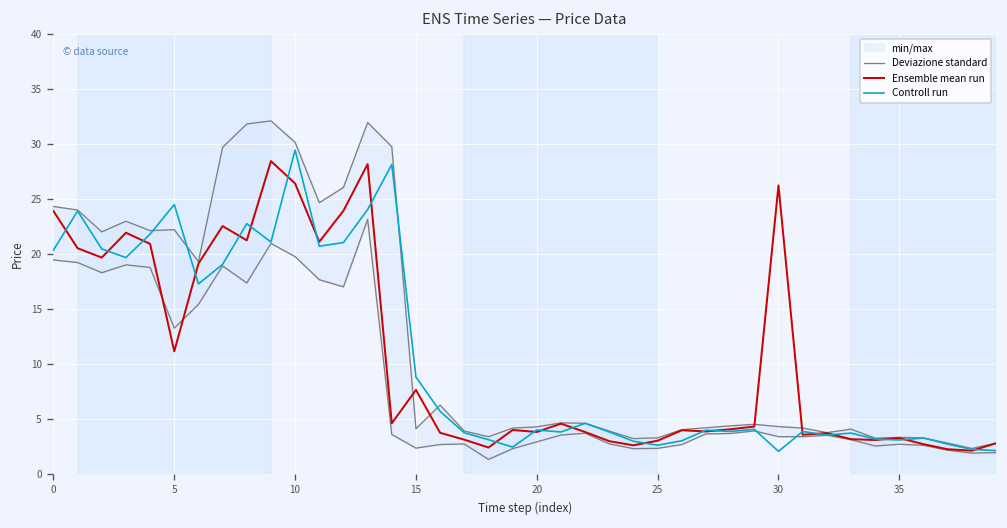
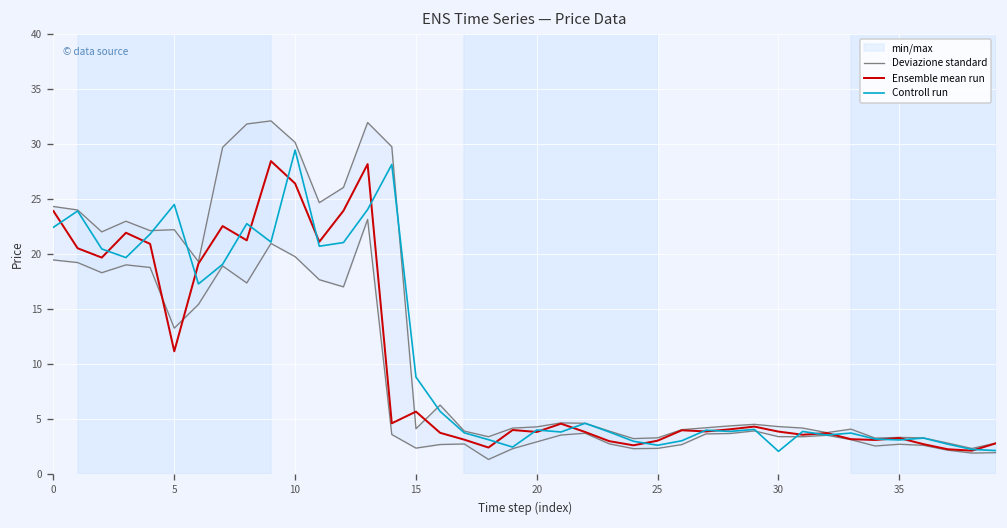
  {
    "min/max": {
      "0": 24,
      "5": 22,
      "10": 30,
      "15": 4,
      "20": 4,
      "30": 4
    },
    "Ensemble mean run": {
      "0": 24,
      "5": 11,
      "10": 26,
-     "15": 8,
-     "30": 26
+     "15": 6,
+     "30": 4
    },
    "Controll run": {
-     "0": 20,
+     "0": 22,
      "5": 24,
      "10": 29,
      "15": 9,
      "25": 3,
      "30": 2
    }
  }
